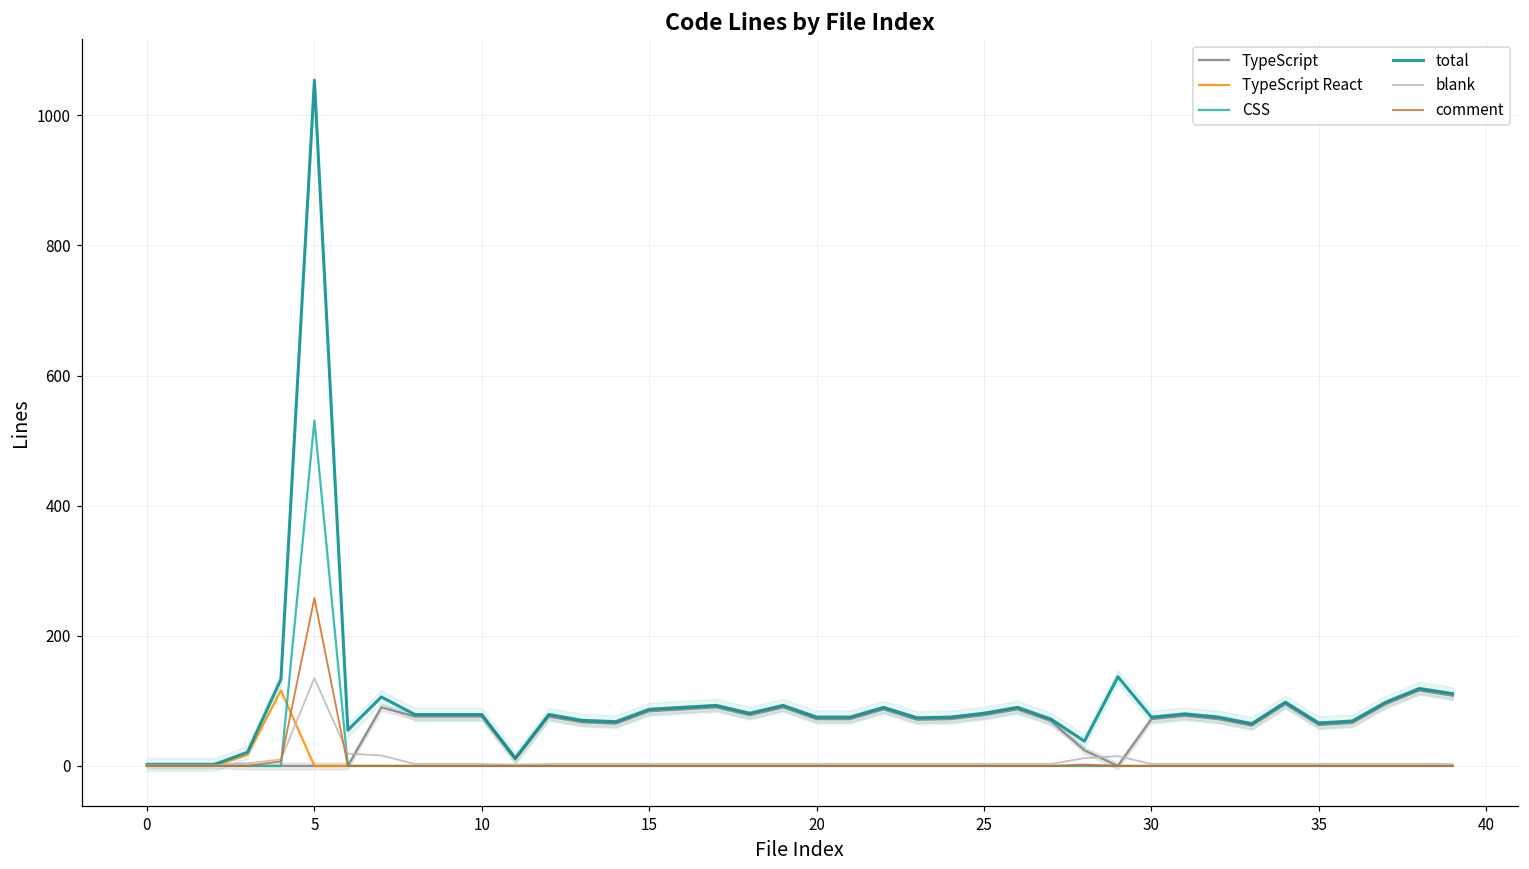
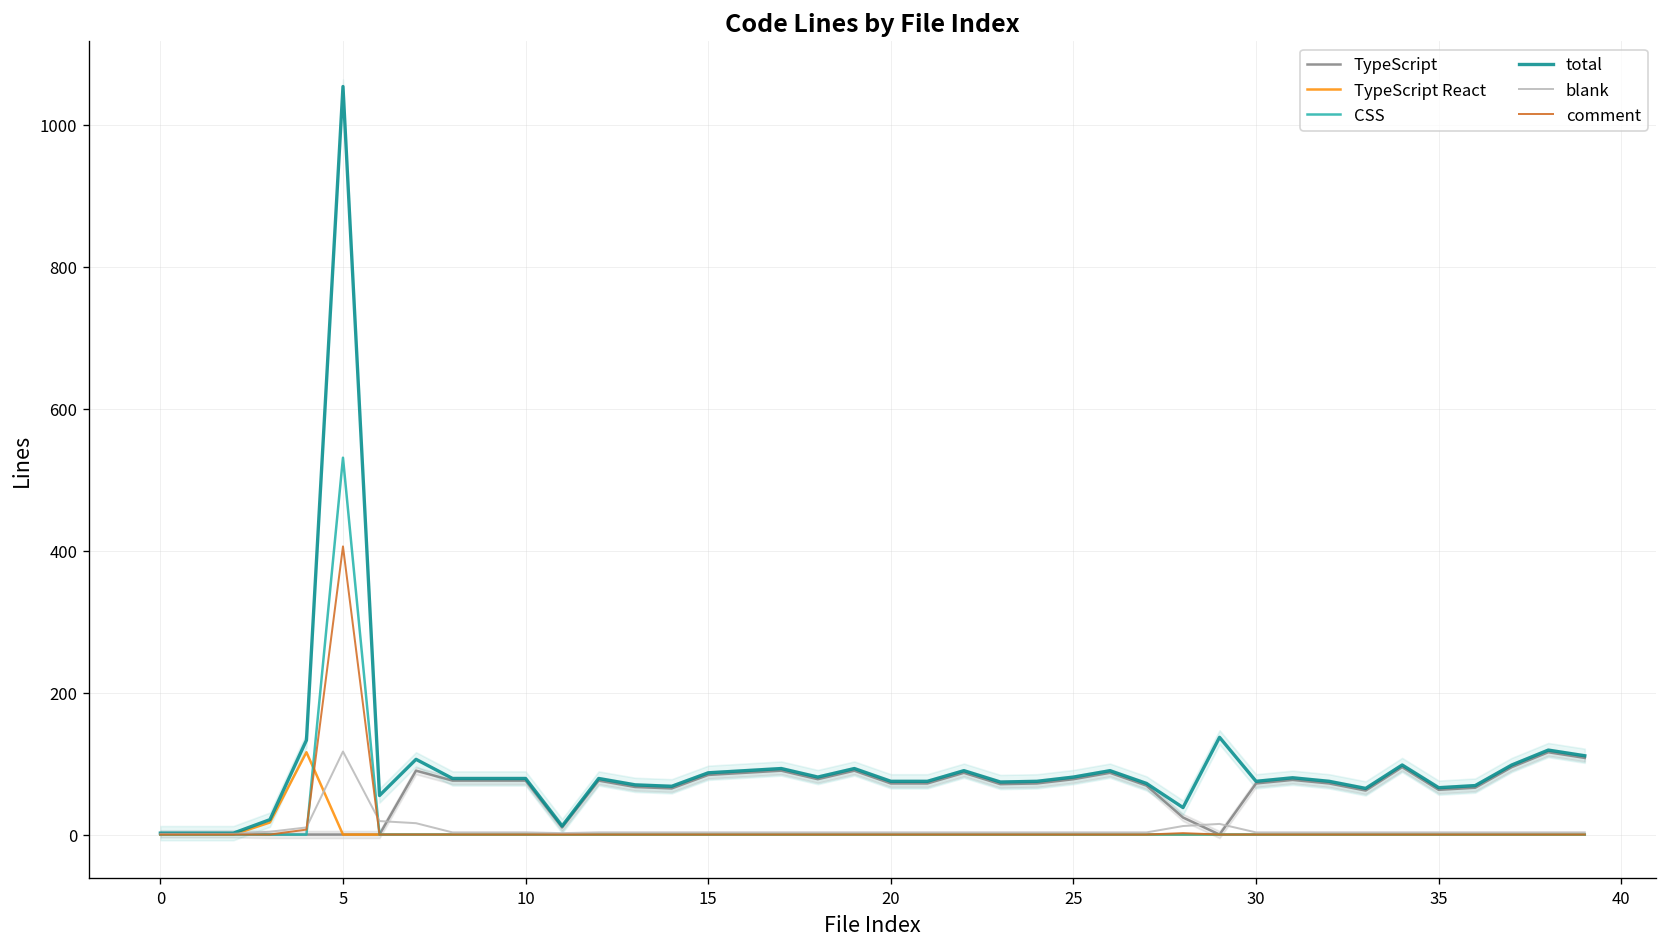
  {
    "blank": {
-     "5": 140
+     "5": 120
    },
    "comment": {
-     "5": 260
+     "5": 410
    }
  }
